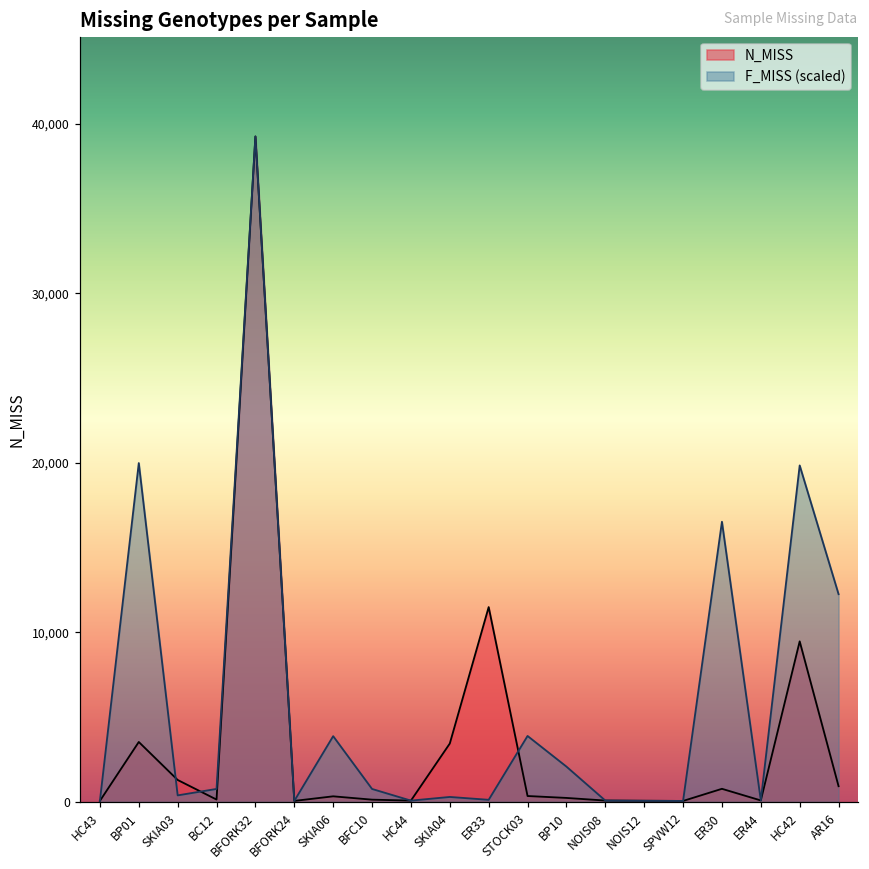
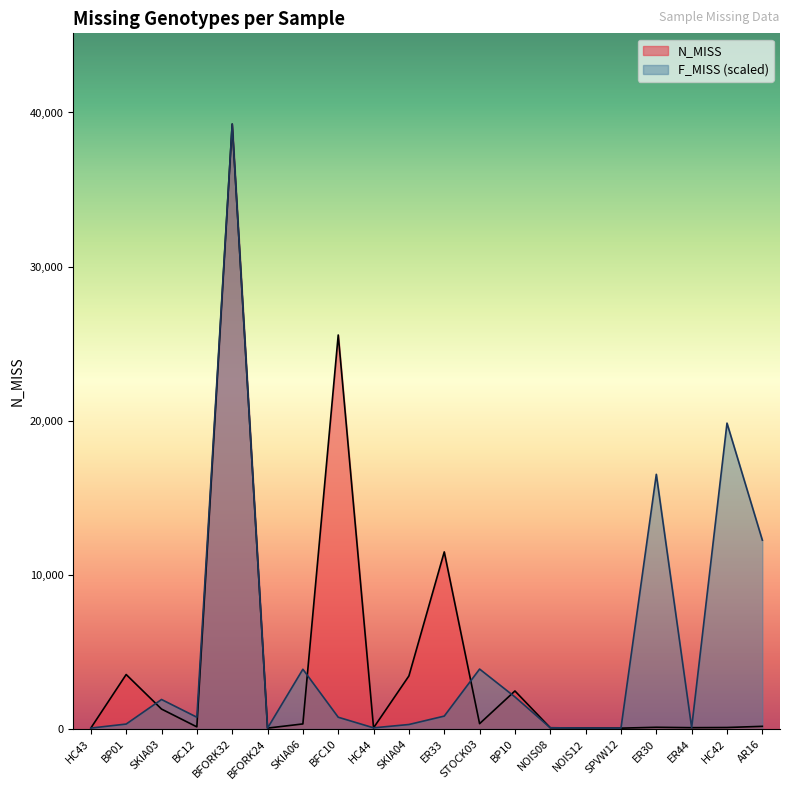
  {
    "N_MISS": {
      "BP01": "3,500",
      "SKIA03": "1,300",
      "BC12": "100",
      "SKIA06": "300",
-     "BFC10": "100",
+     "BFC10": "25,600",
      "SKIA04": "3,400",
      "ER33": "11,500",
      "STOCK03": "300",
-     "BP10": "200",
-     "ER30": "800",
-     "HC42": "9,500",
-     "AR16": "900"
+     "BP10": "2,500",
+     "ER30": "100",
+     "HC42": "100",
+     "AR16": "200"
    },
    "F_MISS (scaled)": {
-     "BP01": "20,000",
-     "SKIA03": "400",
+     "BP01": "300",
+     "SKIA03": "1,900",
      "BC12": "800",
      "SKIA06": "3,900",
      "BFC10": "800",
      "SKIA04": "300",
-     "ER33": "100",
+     "ER33": "800",
      "STOCK03": "3,900",
      "BP10": "2,100",
      "ER30": "16,500",
      "HC42": "19,800",
      "AR16": "12,300"
    }
  }
